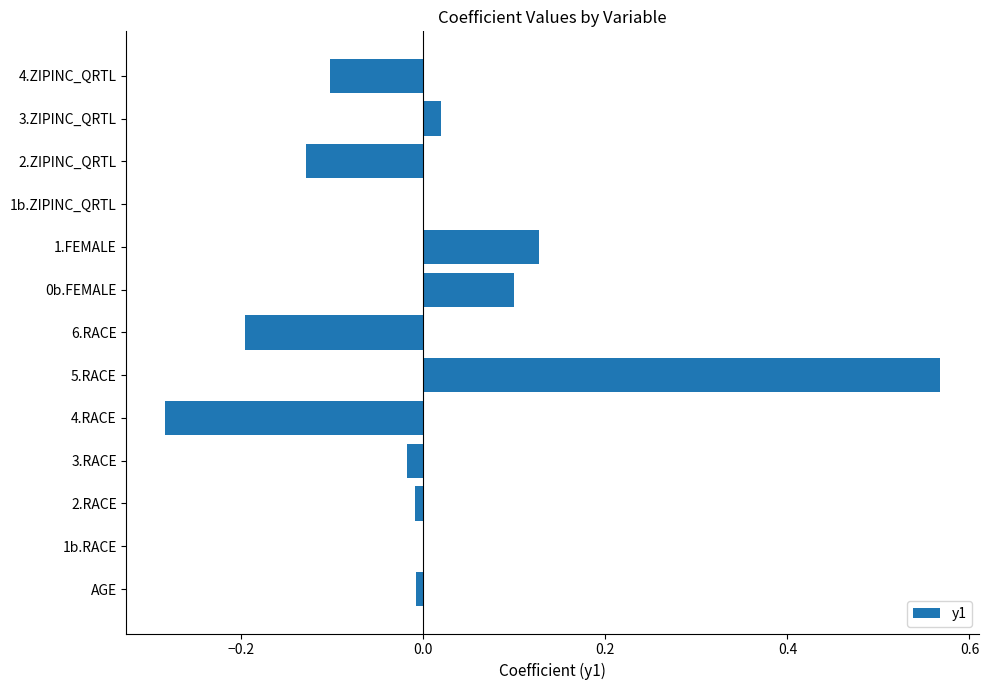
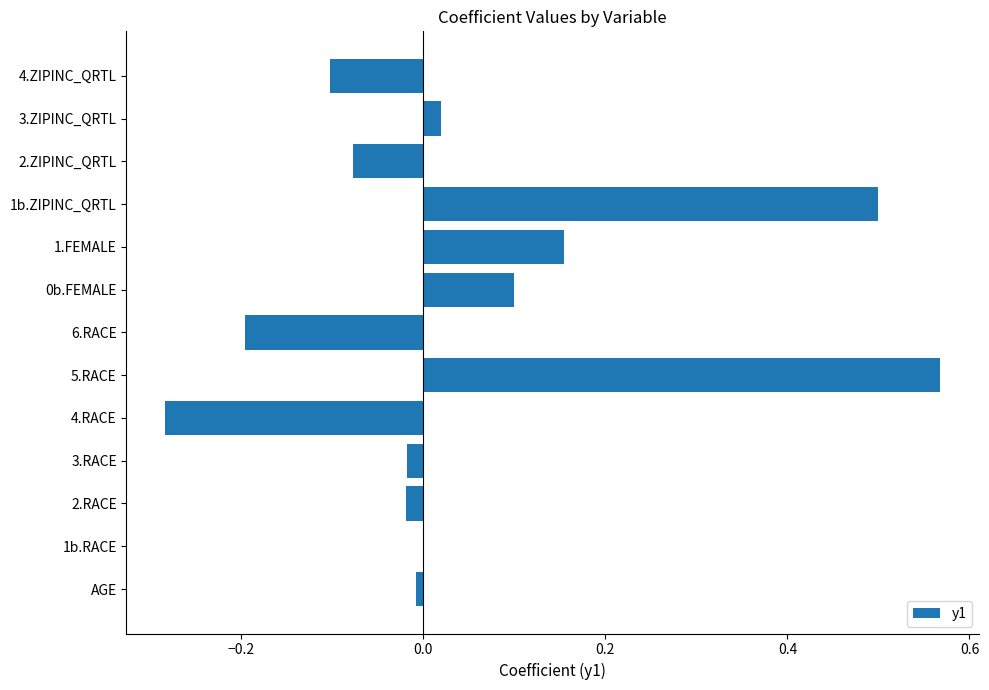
  {
    "4.ZIPINC_QRTL": -0.10,
    "3.ZIPINC_QRTL": 0.02,
-   "2.ZIPINC_QRTL": -0.13,
-   "1b.ZIPINC_QRTL": 0.0,
-   "1.FEMALE": 0.13,
+   "2.ZIPINC_QRTL": -0.08,
+   "1b.ZIPINC_QRTL": 0.5,
+   "1.FEMALE": 0.15,
    "0b.FEMALE": 0.10,
    "6.RACE": -0.20,
    "5.RACE": 0.57,
    "4.RACE": -0.28,
    "3.RACE": -0.02,
-   "2.RACE": -0.01,
+   "2.RACE": -0.02,
    "1b.RACE": 0.00,
    "AGE": -0.01
  }
